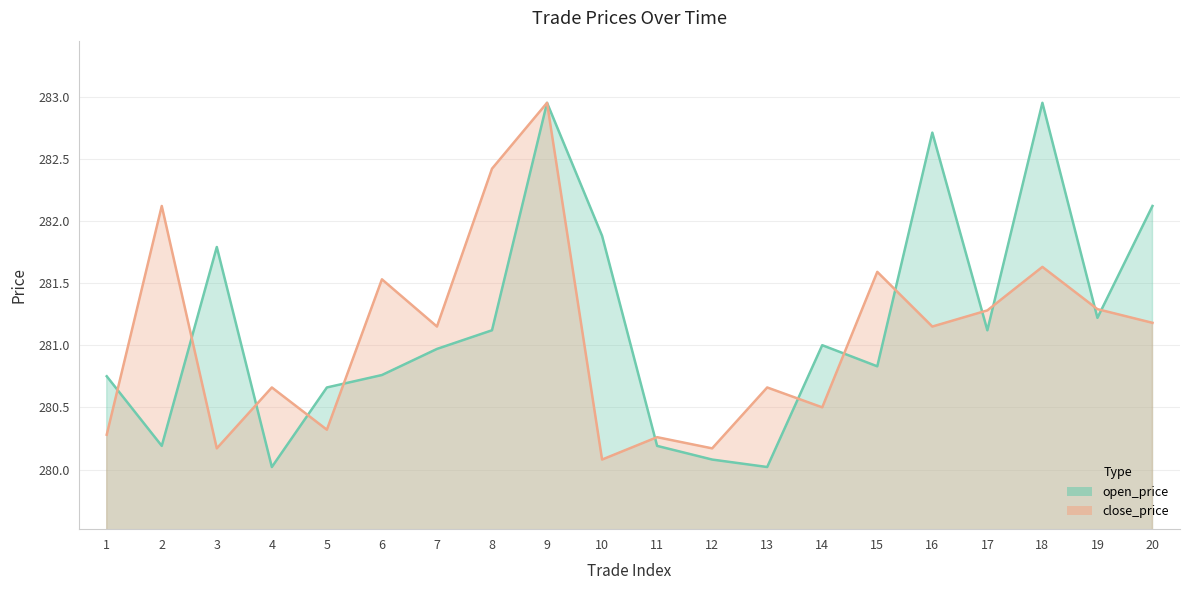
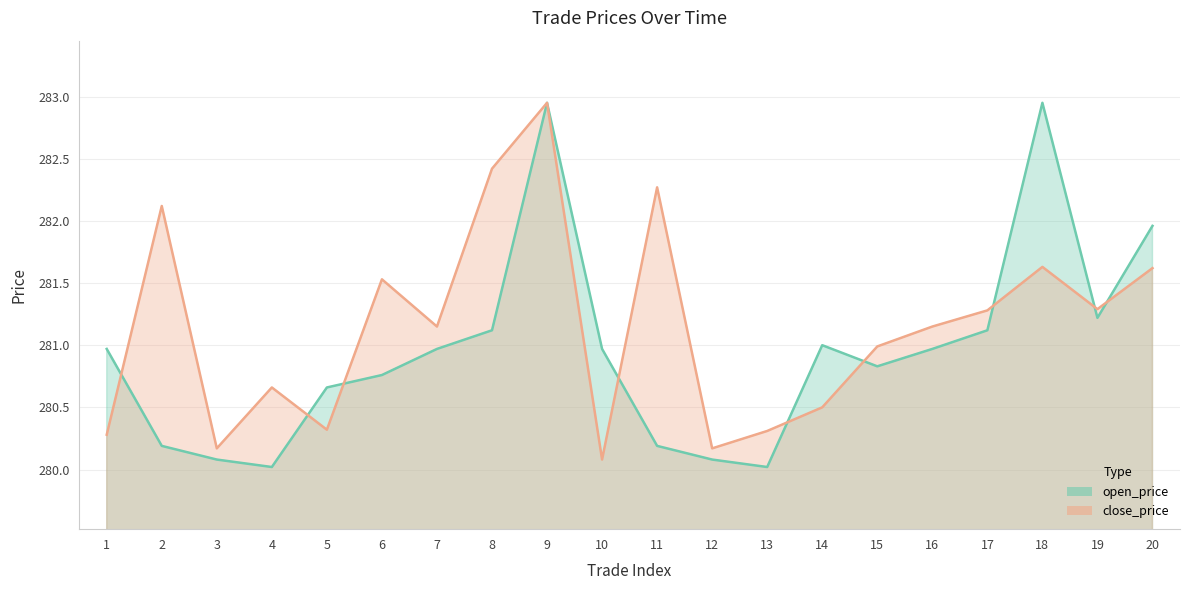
  {
    "open_price": {
-     "1": 280.75,
+     "1": 280.97,
      "2": 280.19,
-     "3": 281.79,
+     "3": 280.08,
      "4": 280.02,
      "5": 280.66,
      "6": 280.76,
      "7": 280.97,
      "8": 281.12,
-     "10": 281.88,
+     "10": 280.97,
      "11": 280.19,
      "12": 280.08,
      "13": 280.02,
      "14": 281.00,
      "15": 280.83,
-     "16": 282.71,
+     "16": 280.97,
      "17": 281.12,
      "18": 282.95,
      "19": 281.22,
-     "20": 282.12
+     "20": 281.96
    },
    "close_price": {
      "1": 280.28,
      "2": 282.12,
      "3": 280.17,
      "4": 280.66,
      "5": 280.32,
      "6": 281.53,
      "7": 281.15,
      "8": 282.42,
      "10": 280.08,
-     "11": 280.26,
+     "11": 282.27,
      "12": 280.17,
-     "13": 280.66,
+     "13": 280.31,
      "14": 280.50,
-     "15": 281.59,
+     "15": 280.99,
      "16": 281.15,
      "17": 281.28,
      "18": 281.63,
      "19": 281.29,
-     "20": 281.18
+     "20": 281.62
    }
  }
